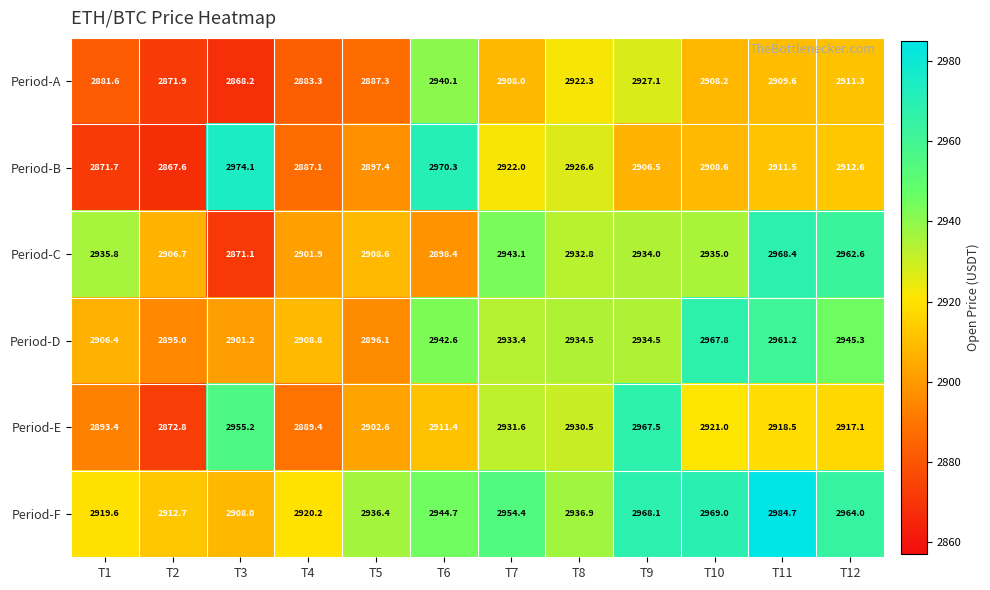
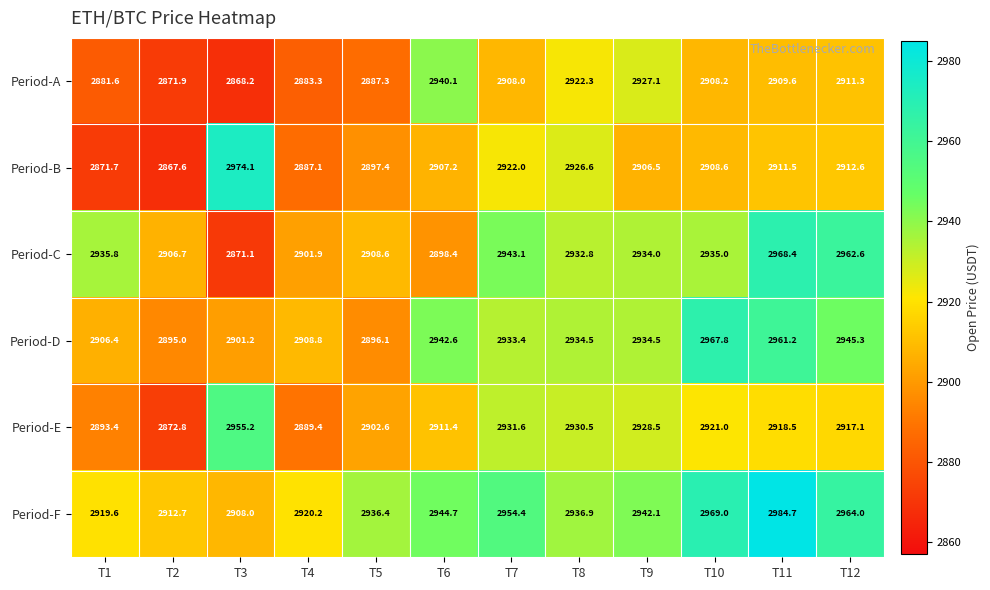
  {
    "Period-A": {
      "T1": 2881.6,
      "T2": 2871.9,
      "T3": 2868.2,
      "T4": 2883.3,
      "T5": 2887.3,
      "T6": 2940.1,
      "T7": 2908.0,
      "T8": 2922.3,
      "T9": 2927.1,
      "T10": 2908.2,
      "T12": 2911.3
    },
    "Period-B": {
      "T1": 2871.7,
      "T2": 2867.6,
      "T3": 2974.1,
      "T4": 2887.1,
      "T5": 2897.4,
-     "T6": 2970.3,
+     "T6": 2907.2,
      "T7": 2922.0,
      "T8": 2926.6,
      "T9": 2906.5,
      "T10": 2908.6,
      "T11": 2911.5,
      "T12": 2912.6
    },
    "Period-C": {
      "T1": 2935.8,
      "T2": 2906.7,
      "T3": 2871.1,
      "T4": 2901.9,
      "T5": 2908.6,
      "T6": 2898.4,
      "T7": 2943.1,
      "T8": 2932.8,
      "T9": 2934.0,
      "T10": 2935.0,
      "T11": 2968.4,
      "T12": 2962.6
    },
    "Period-D": {
      "T1": 2906.4,
      "T2": 2895.0,
      "T3": 2901.2,
      "T4": 2908.8,
      "T5": 2896.1,
      "T6": 2942.6,
      "T7": 2933.4,
      "T8": 2934.5,
      "T9": 2934.5,
      "T10": 2967.8,
      "T11": 2961.2,
      "T12": 2945.3
    },
    "Period-E": {
      "T1": 2893.4,
      "T2": 2872.8,
      "T3": 2955.2,
      "T4": 2889.4,
      "T5": 2902.6,
      "T6": 2911.4,
      "T7": 2931.6,
      "T8": 2930.5,
-     "T9": 2967.5,
+     "T9": 2928.5,
      "T10": 2921.0,
      "T11": 2918.5,
      "T12": 2917.1
    },
    "Period-F": {
      "T1": 2919.6,
      "T2": 2912.7,
      "T3": 2908.0,
      "T4": 2920.2,
      "T5": 2936.4,
      "T6": 2944.7,
      "T7": 2954.4,
      "T8": 2936.9,
-     "T9": 2968.1,
+     "T9": 2942.1,
      "T10": 2969.0,
      "T11": 2984.7,
      "T12": 2964.0
    }
  }
